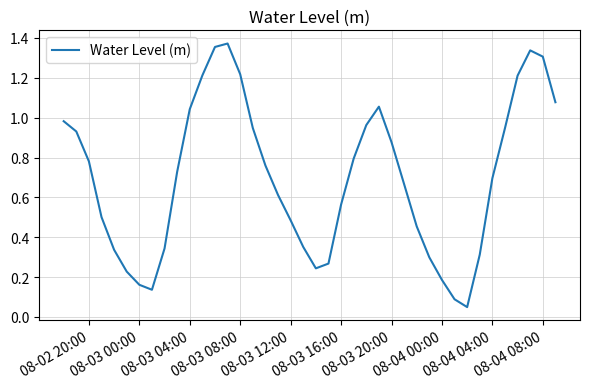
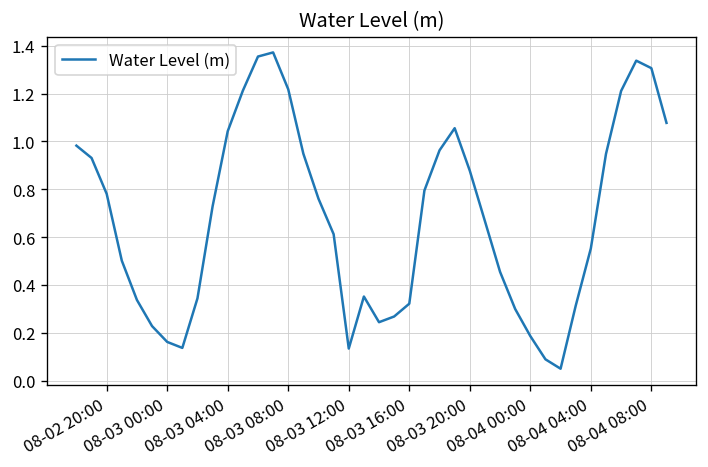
  {
    "08-02 20:00": 0.78,
    "08-03 00:00": 0.16,
    "08-03 04:00": 1.04,
    "08-03 08:00": 1.22,
-   "08-03 12:00": 0.49,
-   "08-03 16:00": 0.56,
+   "08-03 12:00": 0.13,
+   "08-03 16:00": 0.32,
    "08-03 20:00": 0.88,
    "08-04 00:00": 0.19,
-   "08-04 04:00": 0.70,
+   "08-04 04:00": 0.55,
    "08-04 08:00": 1.31
  }
